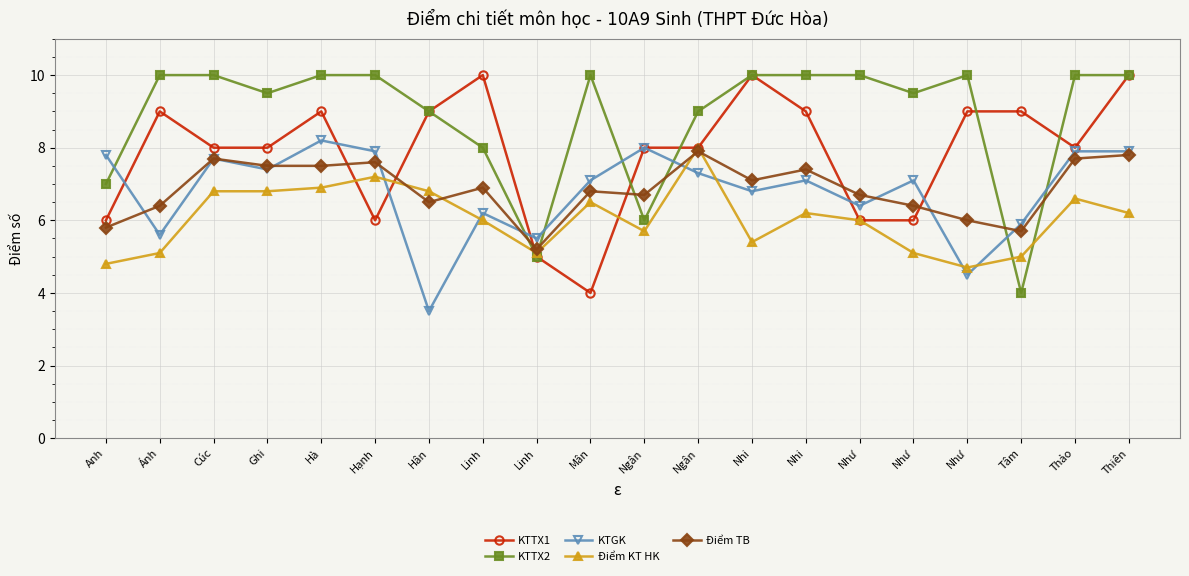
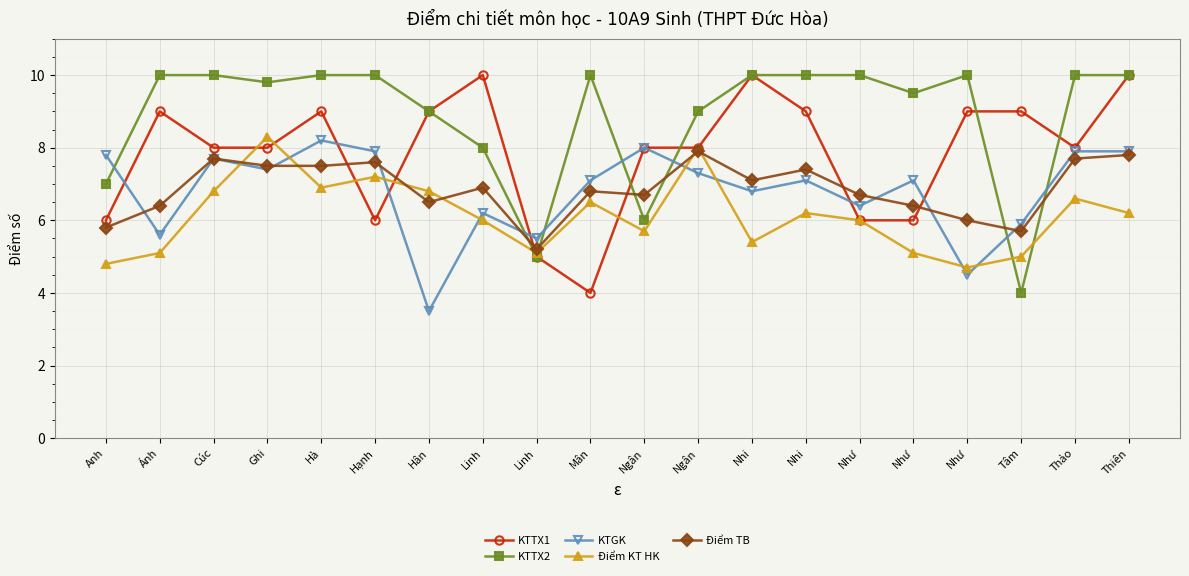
  {
    "KTTX1": {
      "Anh": 6.0,
      "Ánh": 9.0,
      "Cúc": 8.0,
      "Ghi": 8.0,
      "Hà": 9.0,
      "Hạnh": 6.0,
      "Mân": 4.0,
      "Tâm": 9.0,
      "Thảo": 8.0
    },
    "KTTX2": {
      "Anh": 7.0,
      "Ánh": 10.0,
      "Cúc": 10.0,
-     "Ghi": 9.5,
+     "Ghi": 9.8,
      "Hà": 10.0,
      "Hạnh": 10.0,
      "Mân": 10.0,
      "Tâm": 4.0,
      "Thảo": 10.0
    },
    "KTGK": {
      "Anh": 7.8,
      "Ánh": 5.6,
      "Ghi": 7.4,
      "Hà": 8.2,
      "Hạnh": 7.9,
      "Hân": 3.5,
      "Mân": 7.1,
      "Tâm": 5.9,
      "Thảo": 7.9,
      "Thiên": 7.9
    },
    "Điểm KT HK": {
      "Anh": 4.8,
      "Ánh": 5.1,
      "Cúc": 6.8,
-     "Ghi": 6.8,
+     "Ghi": 8.3,
      "Hà": 6.9,
      "Hạnh": 7.2,
      "Hân": 6.8,
      "Mân": 6.5,
      "Tâm": 5.0,
      "Thảo": 6.6,
      "Thiên": 6.2
    },
    "Điểm TB": {
      "Anh": 5.8,
      "Ánh": 6.4,
      "Ghi": 7.5,
      "Hà": 7.5,
      "Hạnh": 7.6,
      "Hân": 6.5,
      "Mân": 6.8,
      "Tâm": 5.7,
      "Thảo": 7.7,
      "Thiên": 7.8
    }
  }
